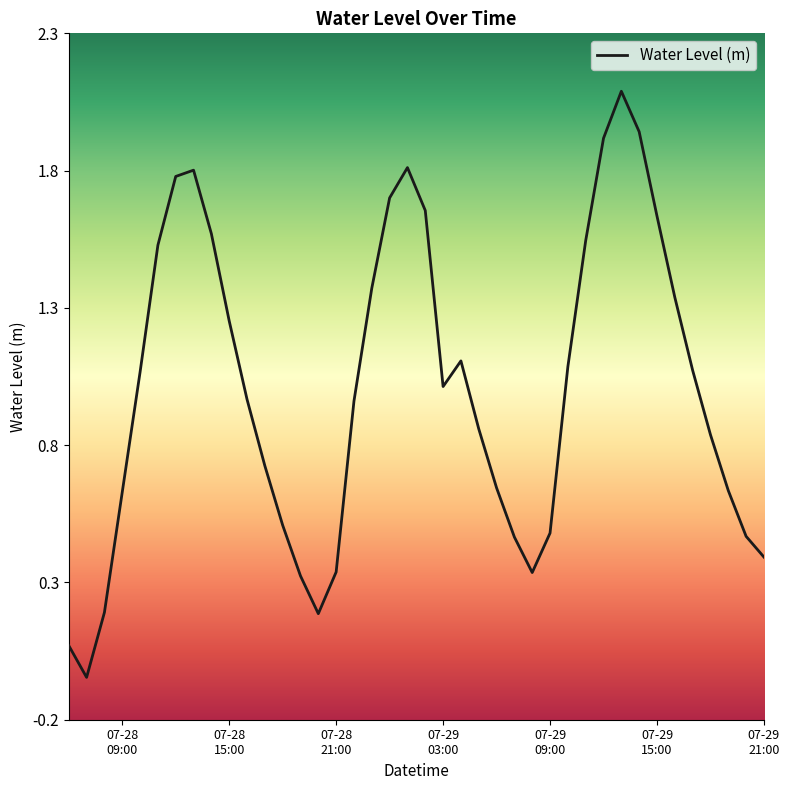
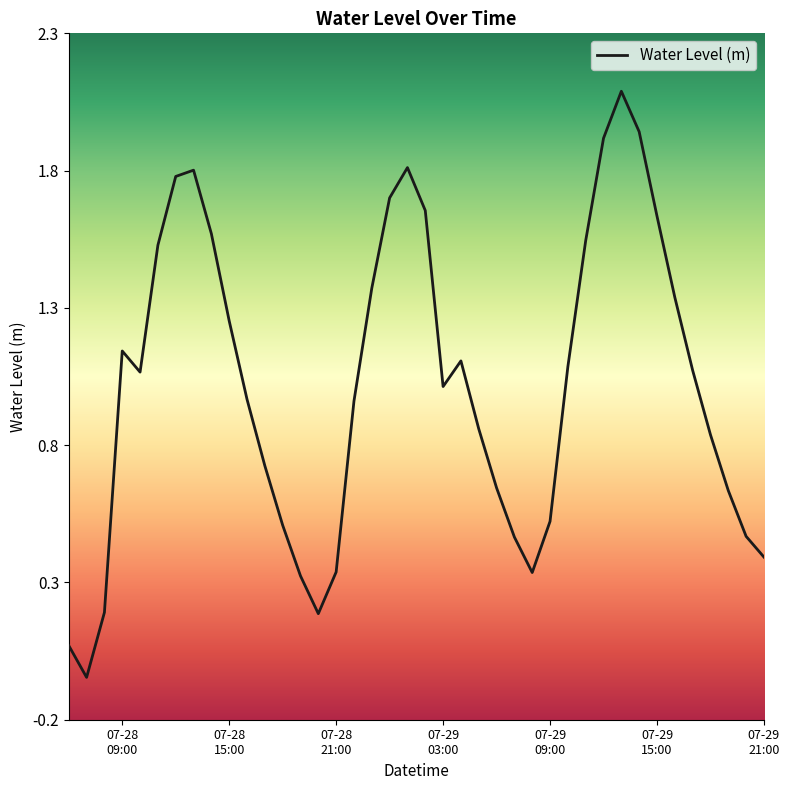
  {
-   "07-28 09:00": 0.63,
+   "07-28 09:00": 1.14,
    "07-28 15:00": 1.25,
    "07-28 21:00": 0.34,
    "07-29 03:00": 1.01,
-   "07-29 09:00": 0.48,
+   "07-29 09:00": 0.52,
    "07-29 15:00": 1.63,
    "07-29 21:00": 0.39
  }
